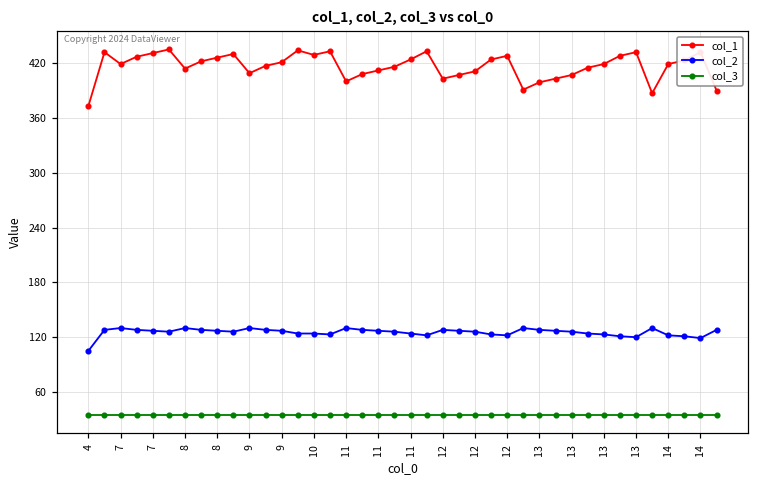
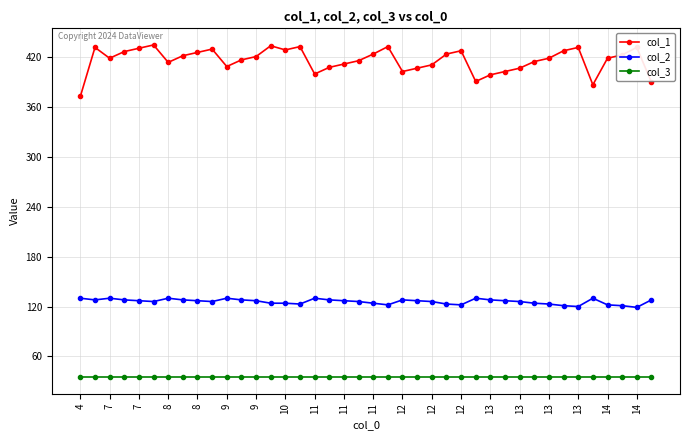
  {
    "col_1": {
      "4": 370,
      "10": 430
    },
    "col_2": {
-     "4": 110,
+     "4": 130,
      "10": 120
    },
    "col_3": {
      "4": 40,
      "10": 40
    }
  }
